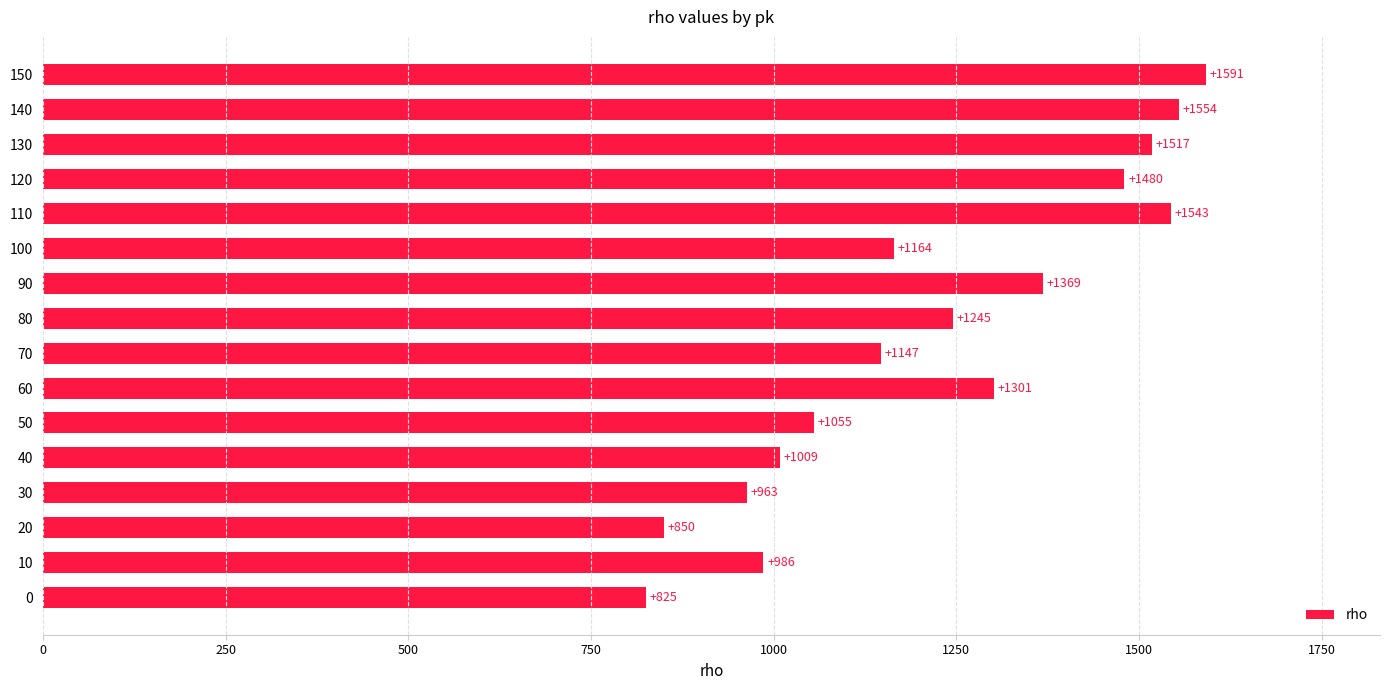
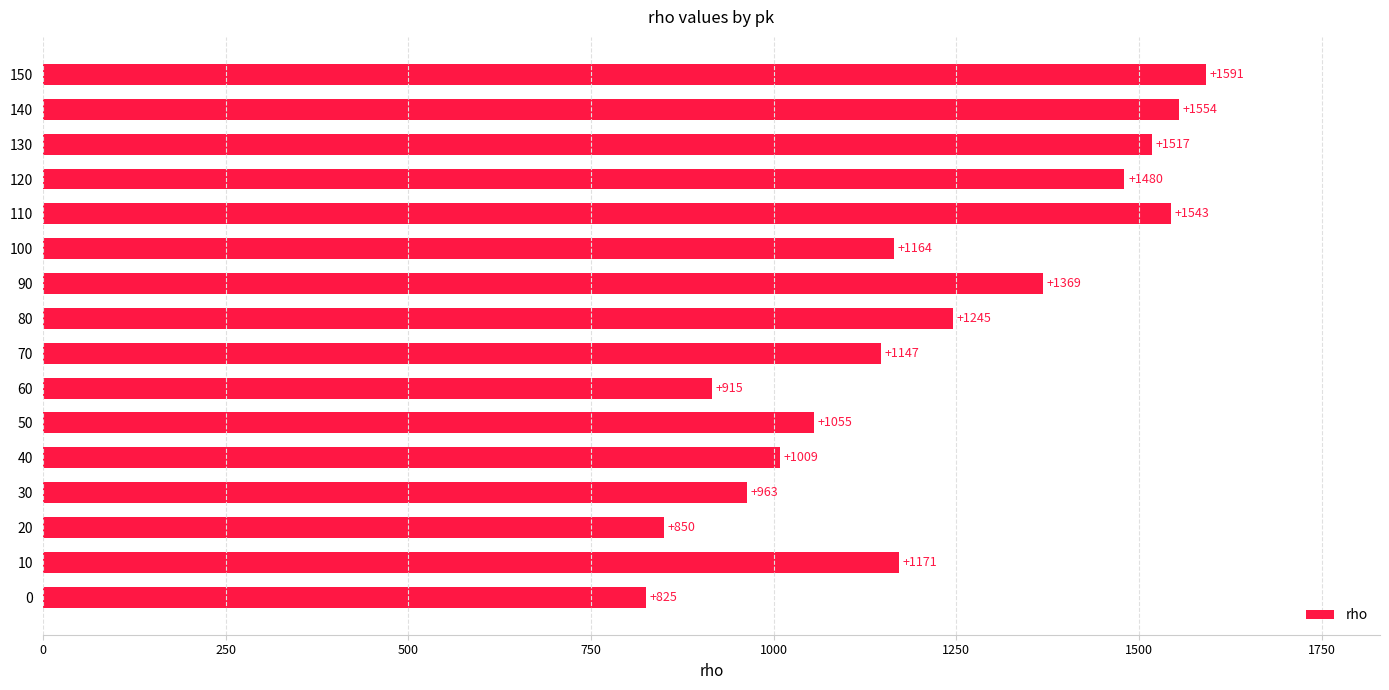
  {
    "150": "+1591",
    "140": "+1554",
    "130": "+1517",
    "120": "+1480",
    "110": "+1543",
    "100": "+1164",
    "90": "+1369",
    "80": "+1245",
    "70": "+1147",
-   "60": "+1301",
+   "60": "+915",
    "50": "+1055",
    "40": "+1009",
    "30": "+963",
    "20": "+850",
-   "10": "+986",
+   "10": "+1171",
    "0": "+825"
  }
